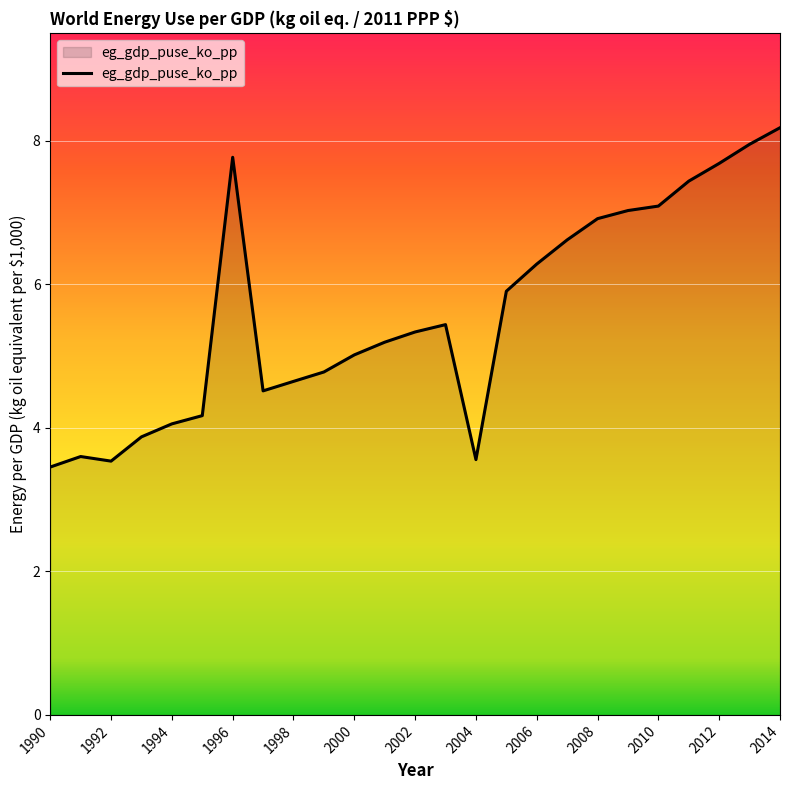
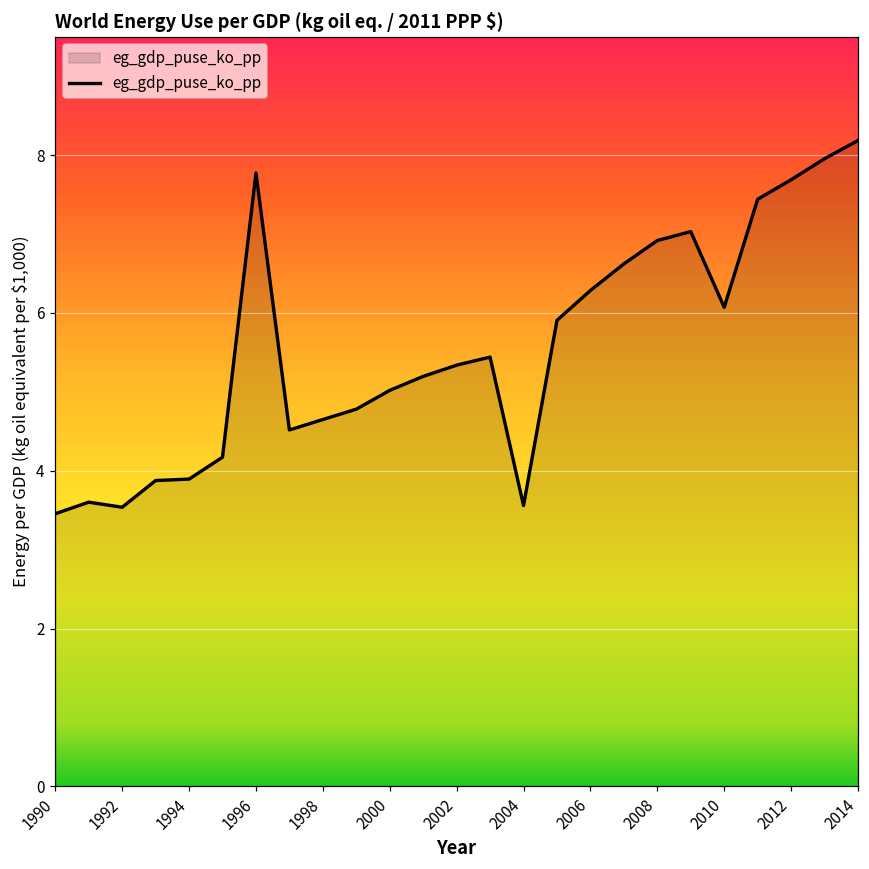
  {
    "1990": 3.5,
    "1992": 3.5,
-   "1994": 4.1,
+   "1994": 3.9,
    "1996": 7.8,
    "1998": 4.6,
    "2000": 5.0,
    "2002": 5.3,
    "2004": 3.6,
    "2006": 6.3,
    "2008": 6.9,
-   "2010": 7.1,
+   "2010": 6.1,
    "2012": 7.7,
    "2014": 8.2
  }
